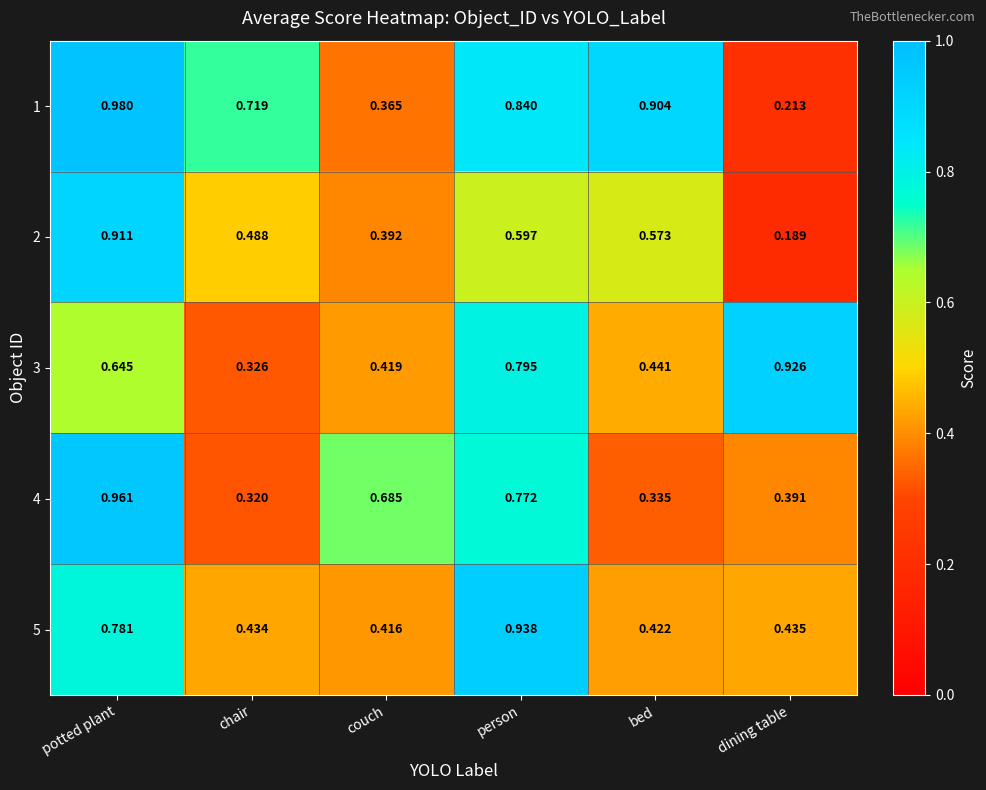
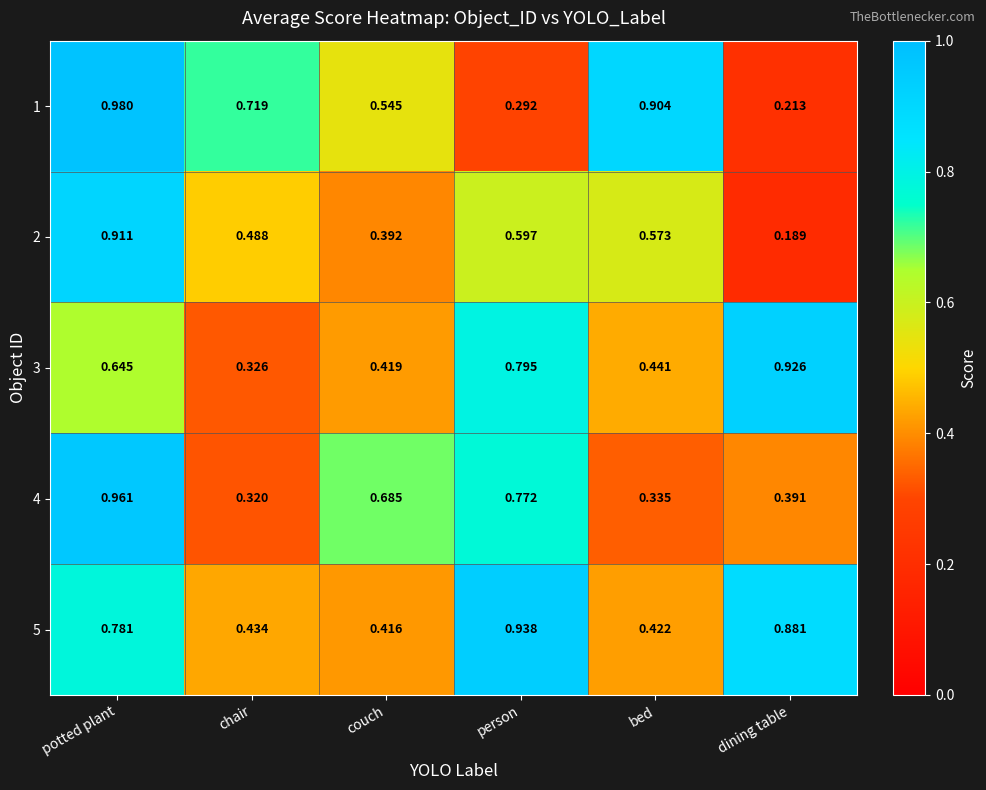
  {
    "1": {
      "potted plant": 0.980,
      "chair": 0.719,
-     "couch": 0.365,
-     "person": 0.840,
+     "couch": 0.545,
+     "person": 0.292,
      "bed": 0.904,
      "dining table": 0.213
    },
    "2": {
      "potted plant": 0.911,
      "chair": 0.488,
      "couch": 0.392,
      "person": 0.597,
      "bed": 0.573,
      "dining table": 0.189
    },
    "3": {
      "potted plant": 0.645,
      "chair": 0.326,
      "couch": 0.419,
      "person": 0.795,
      "bed": 0.441,
      "dining table": 0.926
    },
    "4": {
      "potted plant": 0.961,
      "chair": 0.320,
      "couch": 0.685,
      "person": 0.772,
      "bed": 0.335,
      "dining table": 0.391
    },
    "5": {
      "potted plant": 0.781,
      "chair": 0.434,
      "couch": 0.416,
      "person": 0.938,
      "bed": 0.422,
-     "dining table": 0.435
+     "dining table": 0.881
    }
  }
